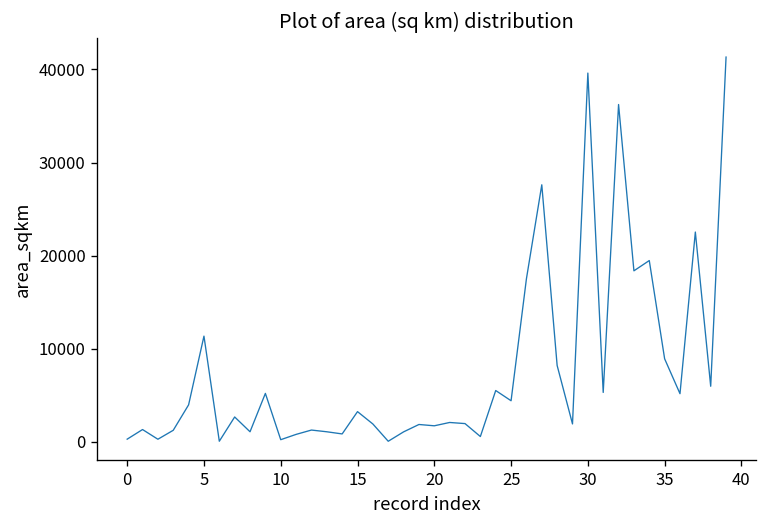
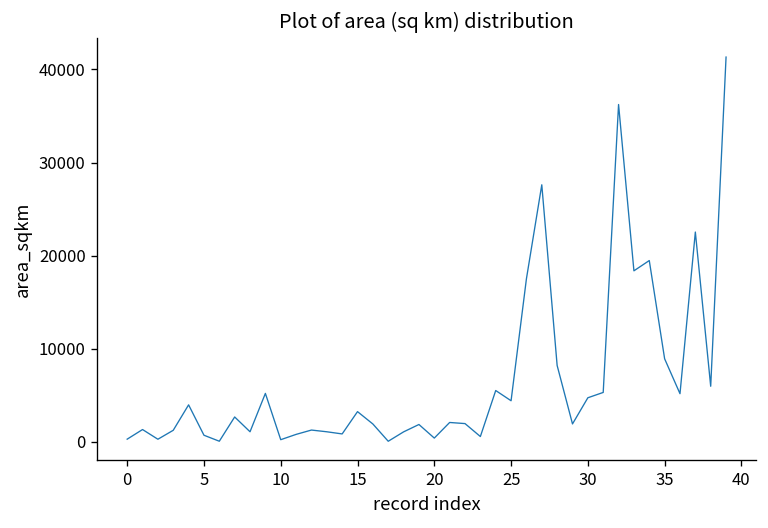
  {
    "0": 0,
-   "5": 11000,
+   "5": 1000,
    "10": 0,
    "15": 3000,
-   "20": 2000,
+   "20": 0,
    "25": 4000,
-   "30": 40000,
+   "30": 5000,
    "35": 9000
  }
